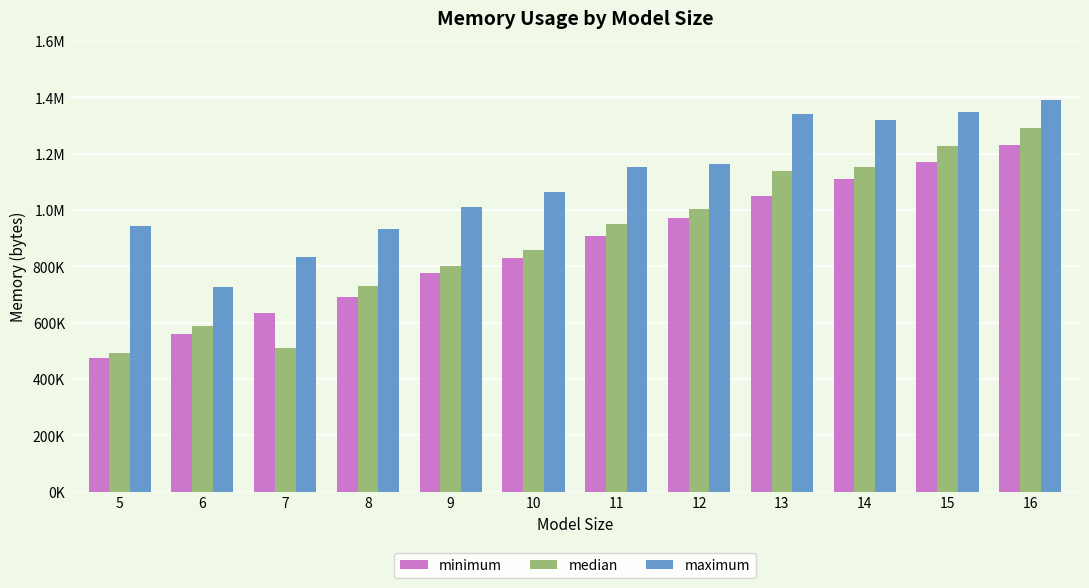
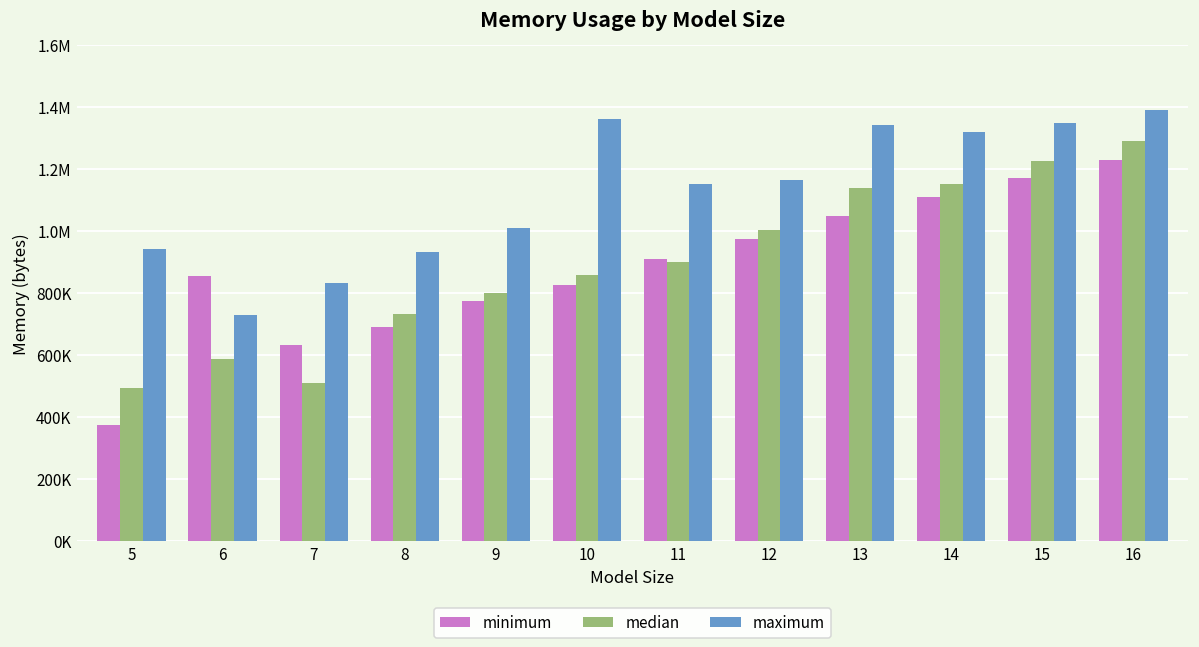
  {
    "minimum": {
-     "5": 470000,
-     "6": 560000,
+     "5": 370000,
+     "6": 860000,
      "7": 630000,
      "8": 690000,
      "9": 780000,
      "10": 830000,
      "11": 910000,
      "12": 970000,
      "13": 1050000,
      "14": 1110000,
      "15": 1170000,
      "16": 1230000
    },
    "median": {
      "5": 490000,
      "6": 590000,
      "7": 510000,
      "8": 730000,
      "9": 800000,
      "10": 860000,
-     "11": 950000,
+     "11": 900000,
      "12": 1000000,
      "13": 1140000,
      "14": 1150000,
      "15": 1230000,
      "16": 1290000
    },
    "maximum": {
      "5": 940000,
      "6": 730000,
      "7": 830000,
      "8": 930000,
      "9": 1010000,
-     "10": 1060000,
+     "10": 1360000,
      "11": 1150000,
      "12": 1160000,
      "13": 1340000,
      "14": 1320000,
      "15": 1350000,
      "16": 1390000
    }
  }
